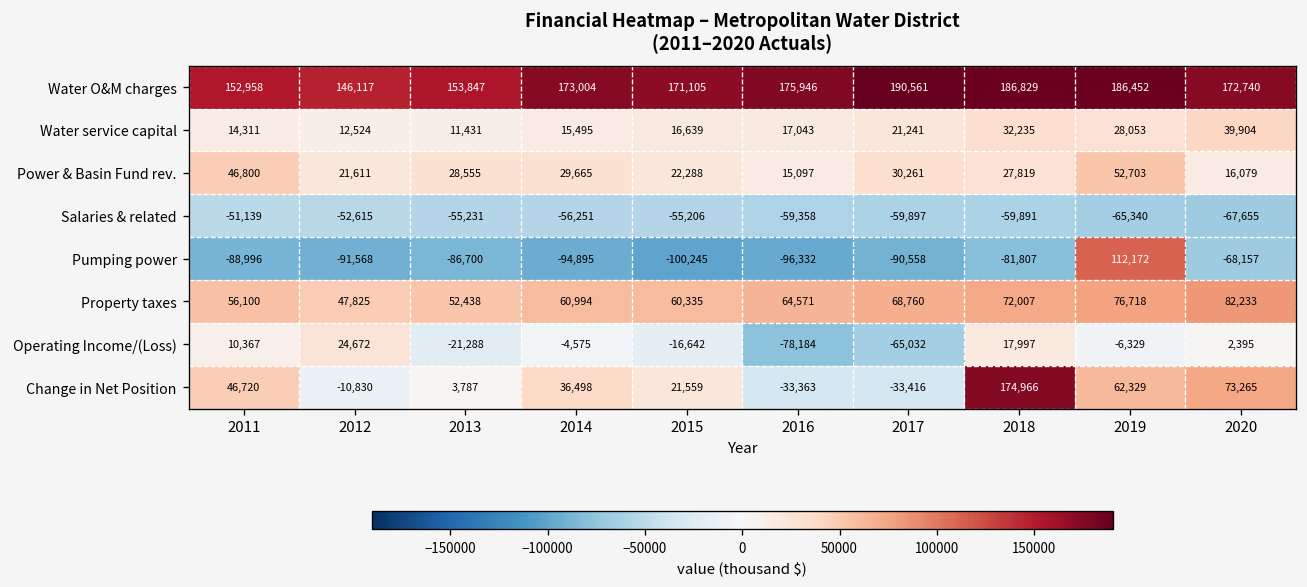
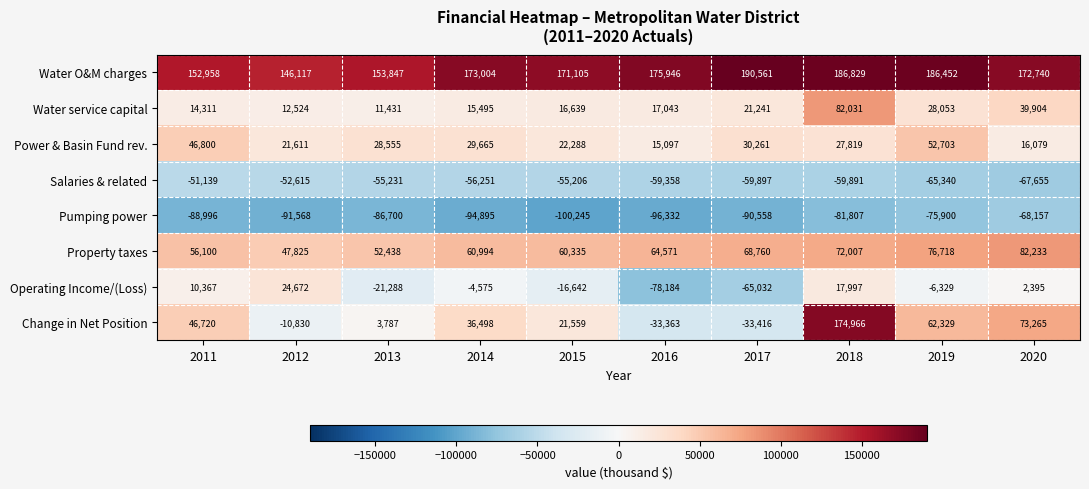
  {
    "Water O&M charges": {
      "2011": "152,958",
      "2012": "146,117",
      "2013": "153,847",
      "2014": "173,004",
      "2015": "171,105",
      "2016": "175,946",
      "2017": "190,561",
      "2018": "186,829",
      "2019": "186,452",
      "2020": "172,740"
    },
    "Water service capital": {
      "2011": "14,311",
      "2012": "12,524",
      "2013": "11,431",
      "2014": "15,495",
      "2015": "16,639",
      "2016": "17,043",
      "2017": "21,241",
-     "2018": "32,235",
+     "2018": "82,031",
      "2019": "28,053",
      "2020": "39,904"
    },
    "Power & Basin Fund rev.": {
      "2011": "46,800",
      "2012": "21,611",
      "2013": "28,555",
      "2014": "29,665",
      "2015": "22,288",
      "2016": "15,097",
      "2017": "30,261",
      "2018": "27,819",
      "2019": "52,703",
      "2020": "16,079"
    },
    "Salaries & related": {
      "2011": "-51,139",
      "2012": "-52,615",
      "2013": "-55,231",
      "2014": "-56,251",
      "2015": "-55,206",
      "2016": "-59,358",
      "2017": "-59,897",
      "2018": "-59,891",
      "2019": "-65,340",
      "2020": "-67,655"
    },
    "Pumping power": {
      "2011": "-88,996",
      "2012": "-91,568",
      "2013": "-86,700",
      "2014": "-94,895",
      "2015": "-100,245",
      "2016": "-96,332",
      "2017": "-90,558",
      "2018": "-81,807",
-     "2019": "112,172",
+     "2019": "-75,900",
      "2020": "-68,157"
    },
    "Property taxes": {
      "2011": "56,100",
      "2012": "47,825",
      "2013": "52,438",
      "2014": "60,994",
      "2015": "60,335",
      "2016": "64,571",
      "2017": "68,760",
      "2018": "72,007",
      "2019": "76,718",
      "2020": "82,233"
    },
    "Operating Income/(Loss)": {
      "2011": "10,367",
      "2012": "24,672",
      "2013": "-21,288",
      "2014": "-4,575",
      "2015": "-16,642",
      "2016": "-78,184",
      "2017": "-65,032",
      "2018": "17,997",
      "2019": "-6,329",
      "2020": "2,395"
    },
    "Change in Net Position": {
      "2011": "46,720",
      "2012": "-10,830",
      "2013": "3,787",
      "2014": "36,498",
      "2015": "21,559",
      "2016": "-33,363",
      "2017": "-33,416",
      "2018": "174,966",
      "2019": "62,329",
      "2020": "73,265"
    }
  }
